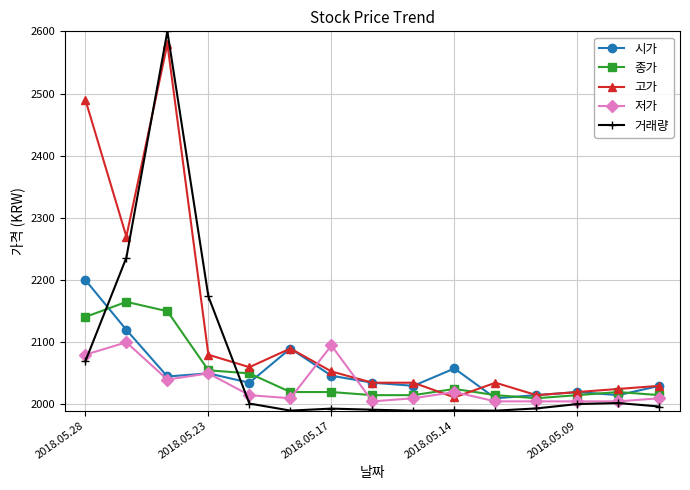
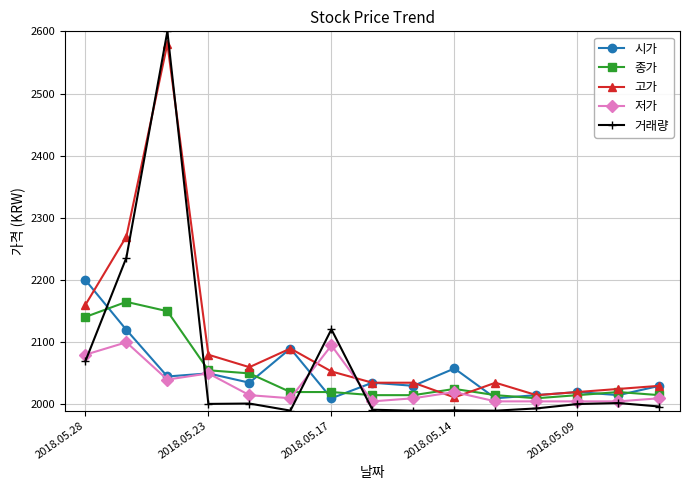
  {
    "시가": {
      "2018.05.28": 2200,
-     "2018.05.17": 2050,
+     "2018.05.17": 2010,
      "2018.05.14": 2060
    },
    "종가": {
      "2018.05.28": 2140,
      "2018.05.23": 2060,
      "2018.05.17": 2020,
      "2018.05.14": 2030,
      "2018.05.09": 2020
    },
    "고가": {
-     "2018.05.28": 2490,
+     "2018.05.28": 2160,
      "2018.05.23": 2080,
      "2018.05.17": 2050,
      "2018.05.14": 2010
    },
    "저가": {
      "2018.05.28": 2080,
      "2018.05.17": 2090,
      "2018.05.14": 2020,
      "2018.05.09": 2010
    },
    "거래량": {
      "2018.05.28": 2070,
-     "2018.05.23": 2170,
-     "2018.05.17": 1990,
+     "2018.05.23": 2000,
+     "2018.05.17": 2120,
      "2018.05.14": 1990,
      "2018.05.09": 2000
    }
  }
